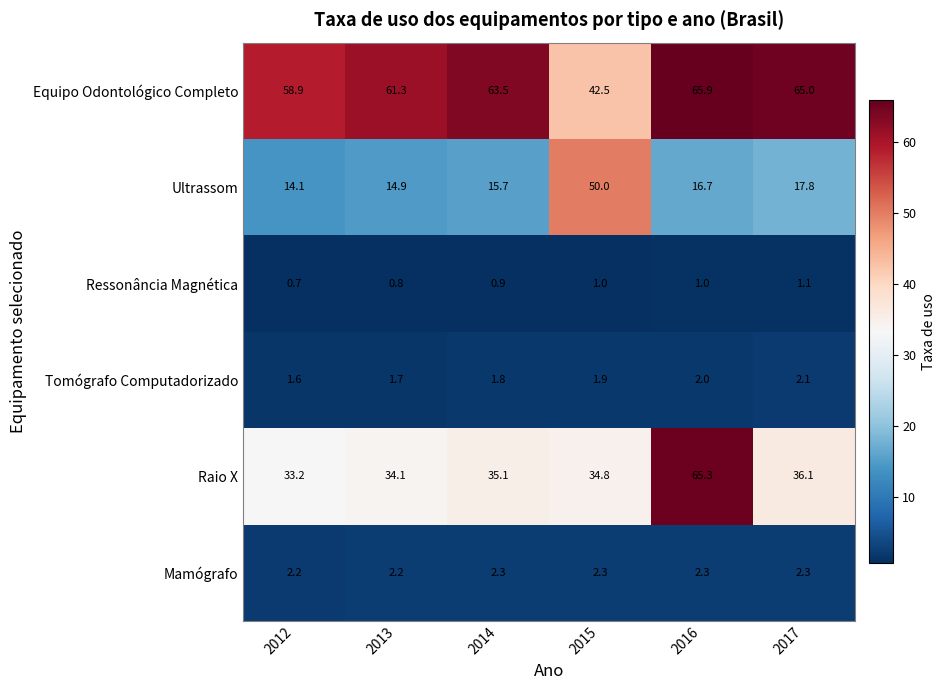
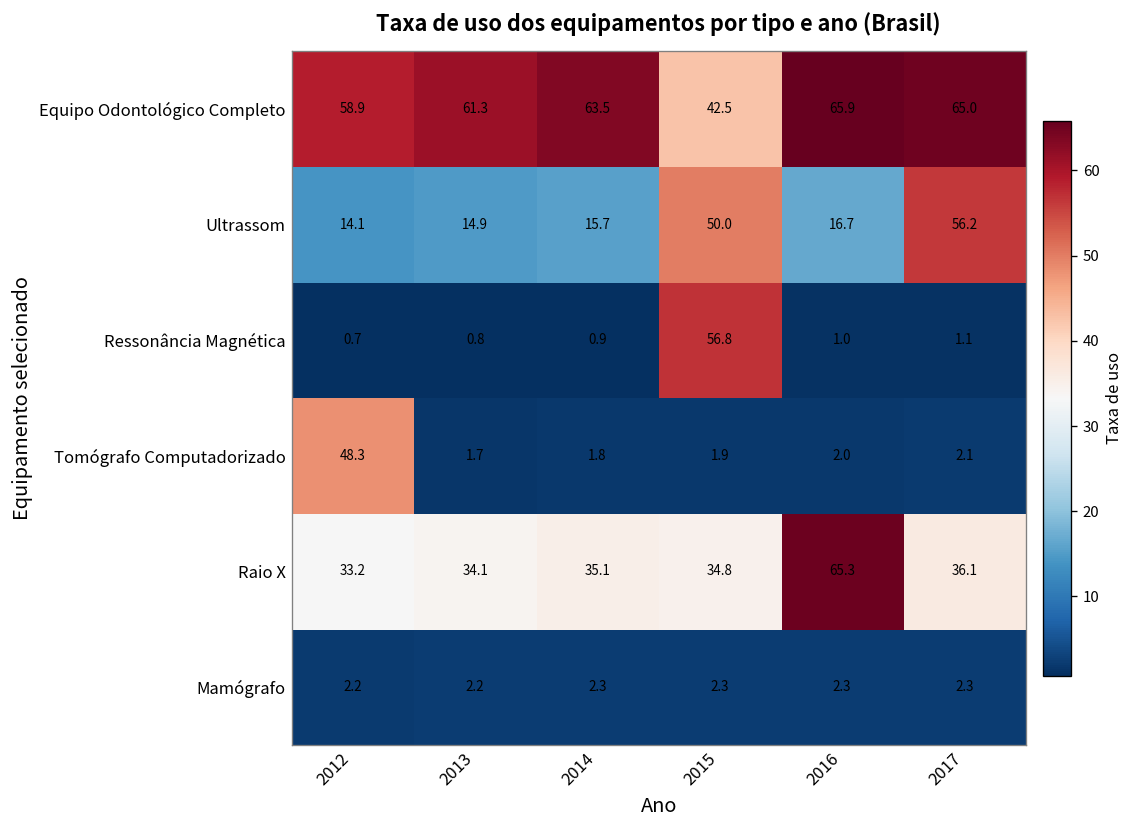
  {
    "Equipo Odontológico Completo": {
      "2012": 58.9,
      "2013": 61.3,
      "2014": 63.5,
      "2015": 42.5,
      "2016": 65.9,
      "2017": 65.0
    },
    "Ultrassom": {
      "2012": 14.1,
      "2013": 14.9,
      "2014": 15.7,
      "2015": 50.0,
      "2016": 16.7,
-     "2017": 17.8
+     "2017": 56.2
    },
    "Ressonância Magnética": {
      "2012": 0.7,
      "2013": 0.8,
      "2014": 0.9,
-     "2015": 1.0,
+     "2015": 56.8,
      "2016": 1.0,
      "2017": 1.1
    },
    "Tomógrafo Computadorizado": {
-     "2012": 1.6,
+     "2012": 48.3,
      "2013": 1.7,
      "2014": 1.8,
      "2015": 1.9,
      "2016": 2.0,
      "2017": 2.1
    },
    "Raio X": {
      "2012": 33.2,
      "2013": 34.1,
      "2014": 35.1,
      "2015": 34.8,
      "2016": 65.3,
      "2017": 36.1
    },
    "Mamógrafo": {
      "2012": 2.2,
      "2013": 2.2,
      "2014": 2.3,
      "2015": 2.3,
      "2016": 2.3,
      "2017": 2.3
    }
  }
